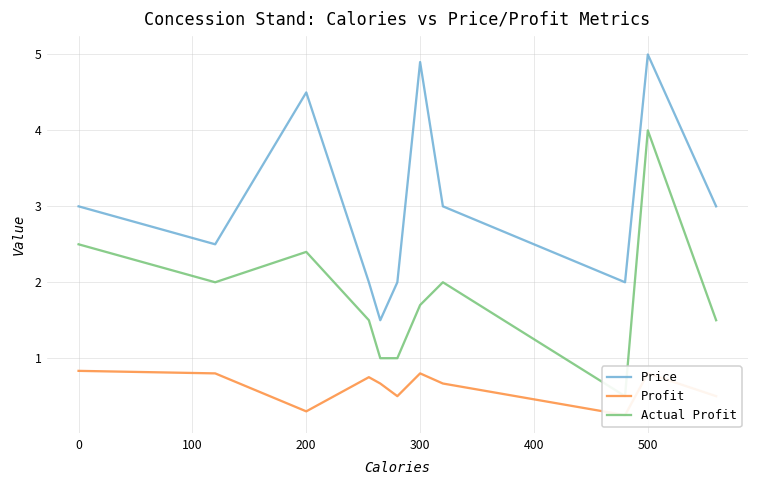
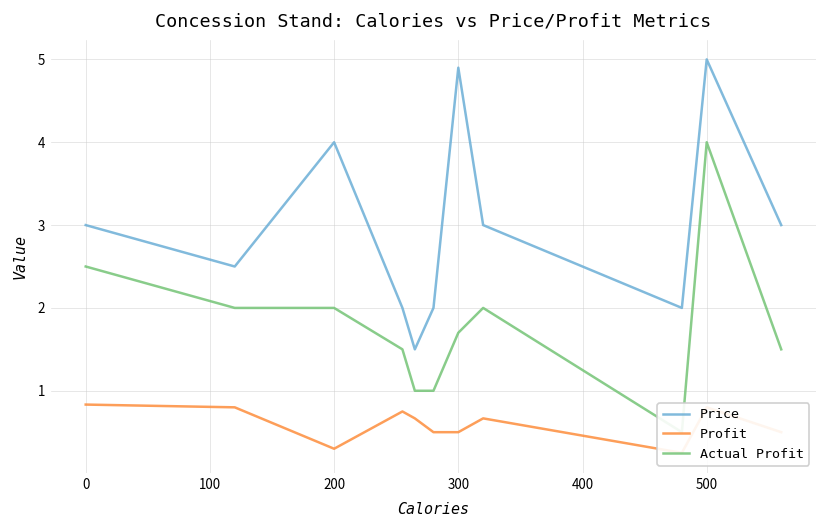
  {
    "Price": {
      "0": 3.0,
-     "200": 4.5,
+     "200": 4.0,
      "300": 4.9,
      "500": 5.0
    },
    "Profit": {
      "0": 0.8,
      "200": 0.3,
-     "300": 0.8
+     "300": 0.5
    },
    "Actual Profit": {
      "0": 2.5,
-     "200": 2.4,
+     "200": 2.0,
      "300": 1.7,
      "500": 4.0
    }
  }
